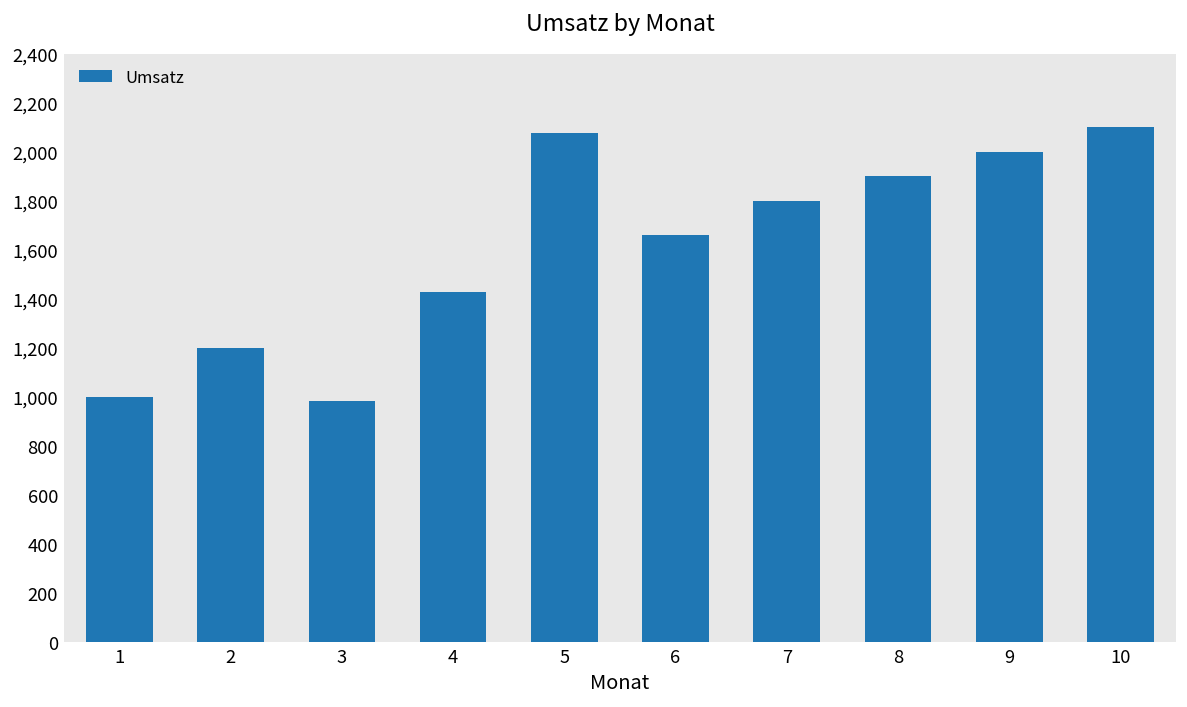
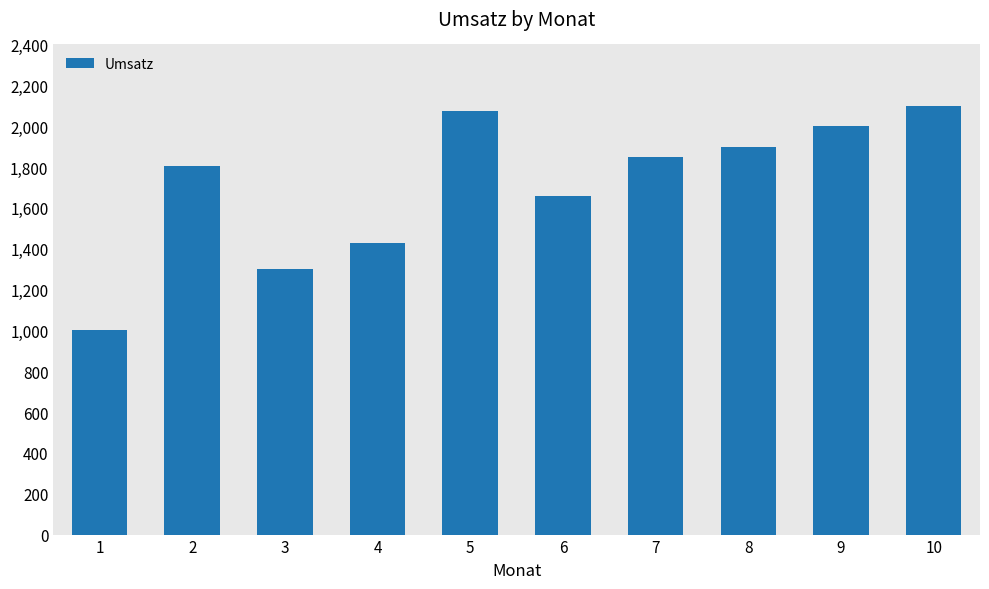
  {
    "1": "1,000",
-   "2": "1,200",
-   "3": "980",
+   "2": "1,810",
+   "3": "1,300",
    "4": "1,430",
    "5": "2,080",
    "6": "1,660",
-   "7": "1,800",
+   "7": "1,850",
    "8": "1,900",
    "9": "2,000",
    "10": "2,100"
  }
